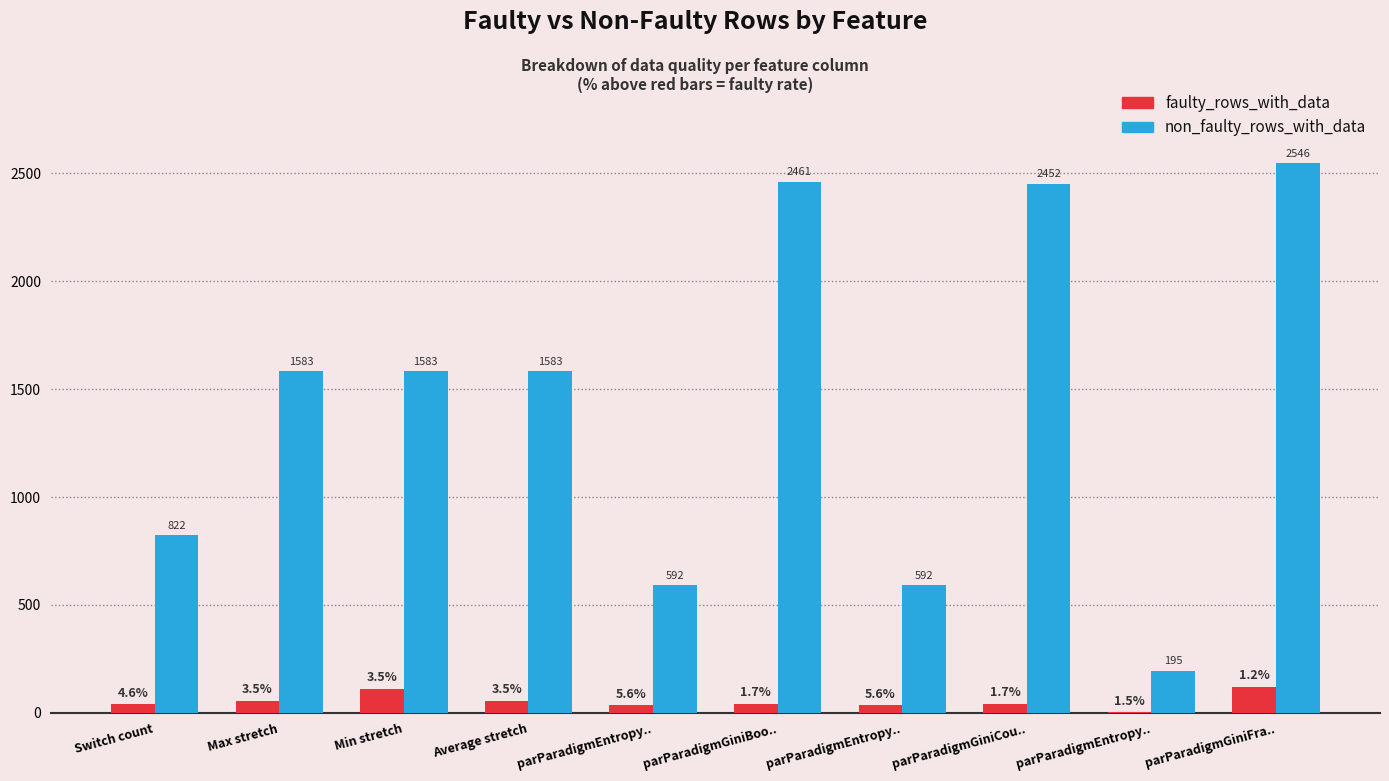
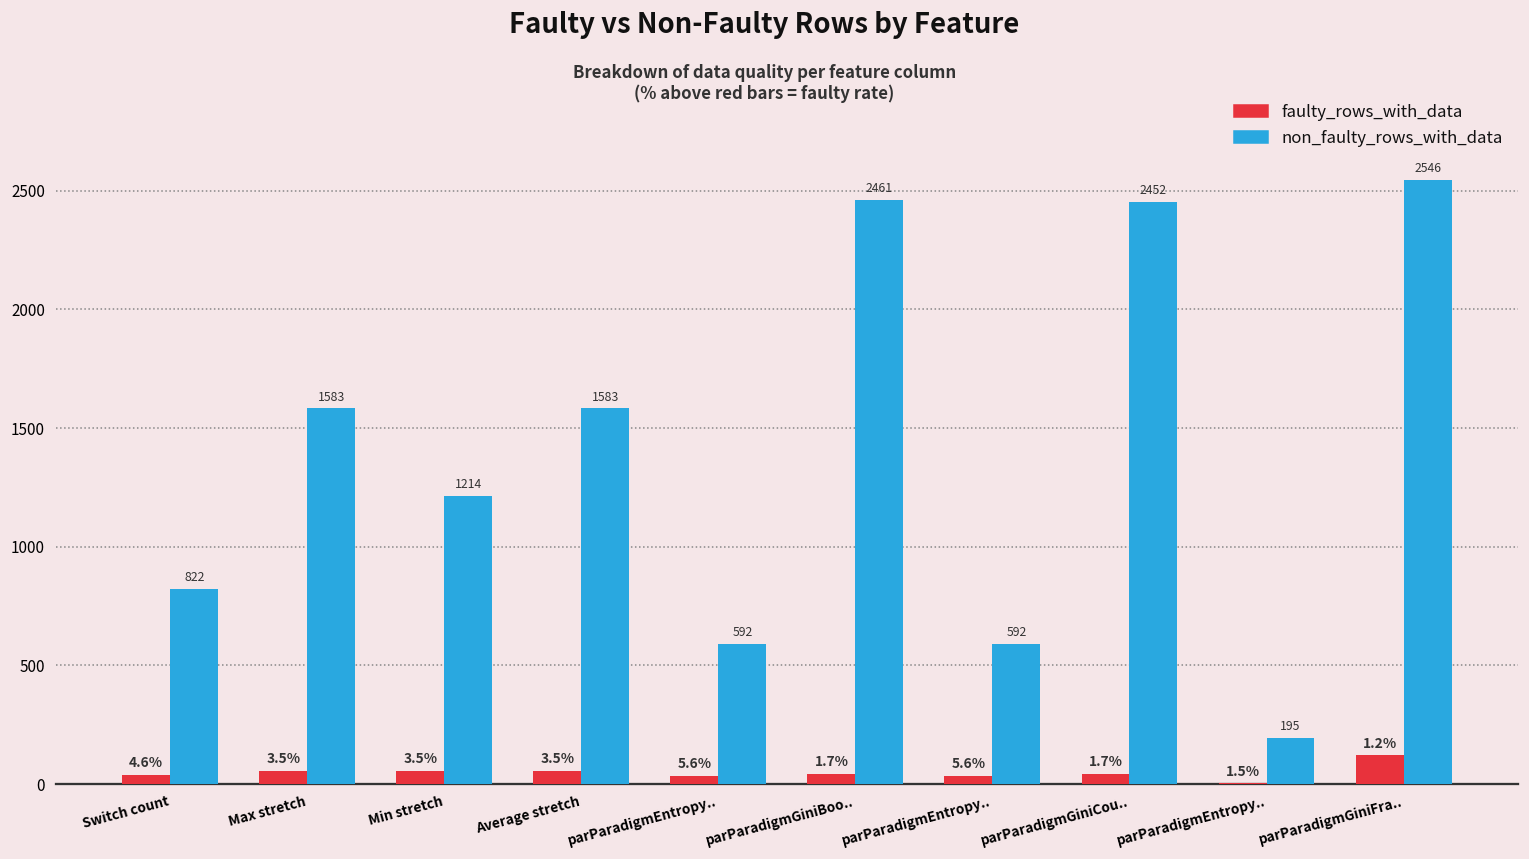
  {
    "faulty_rows_with_data": {
-     "Min stretch": 110
+     "Min stretch": 60
    },
    "non_faulty_rows_with_data": {
      "Switch count": 822,
      "Max stretch": 1583,
-     "Min stretch": 1583,
+     "Min stretch": 1214,
      "Average stretch": 1583,
      "parParadigmGiniBoo..": 2461,
      "parParadigmGiniCou..": 2452,
      "parParadigmGiniFra..": 2546
    }
  }
